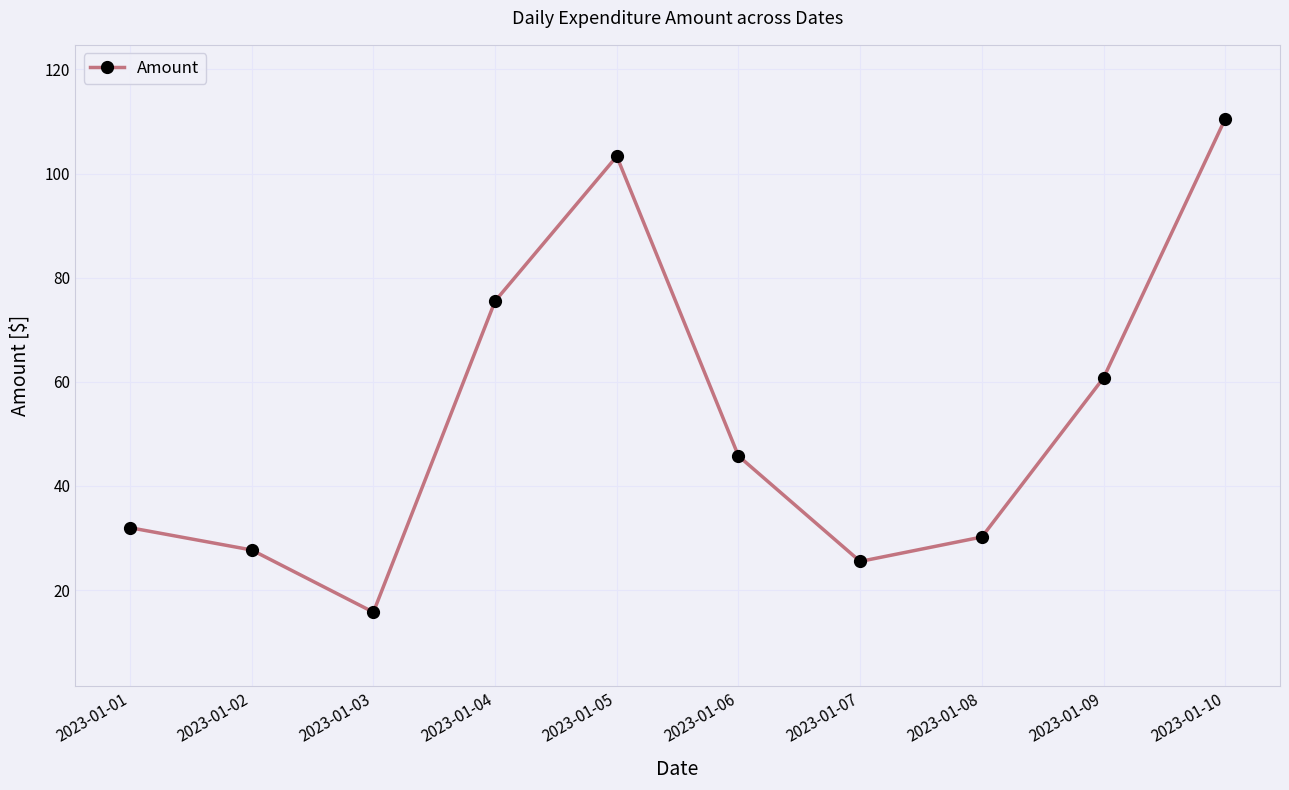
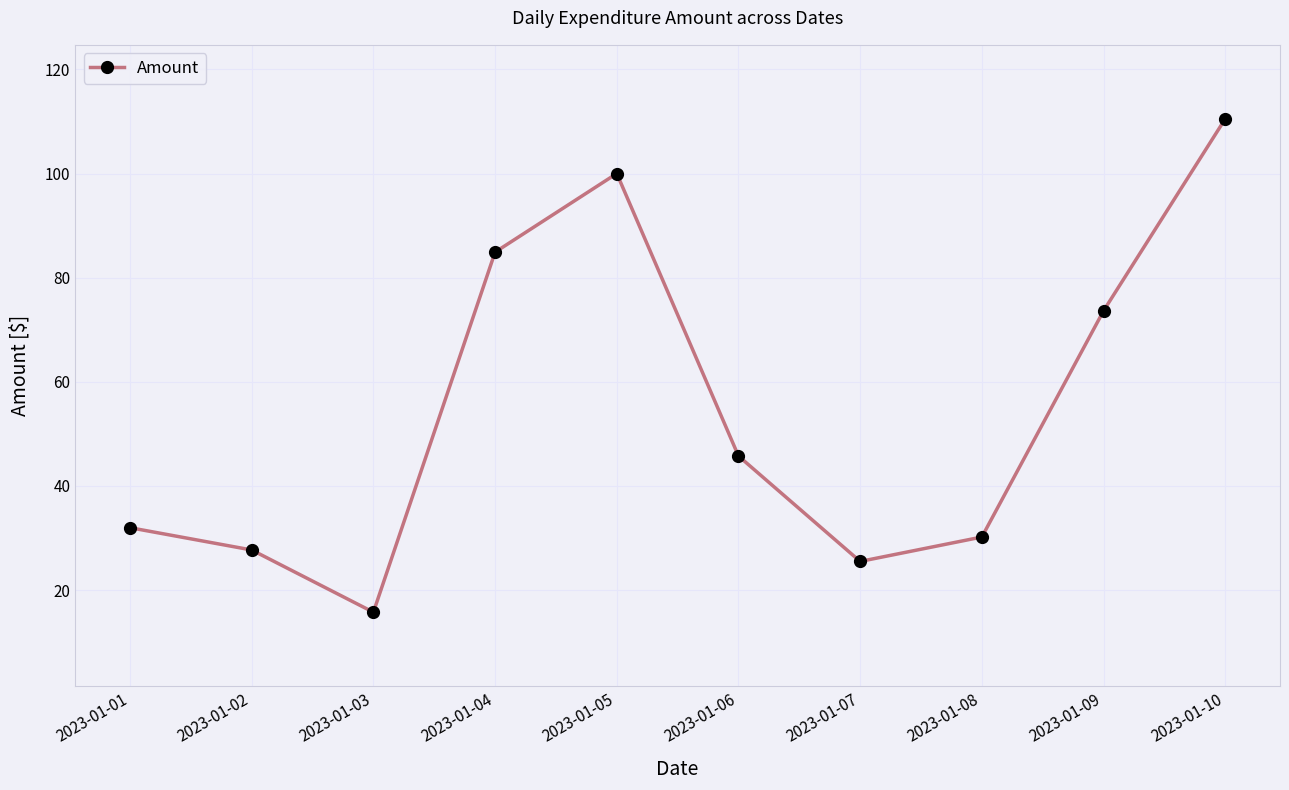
  {
    "2023-01-01": 32,
    "2023-01-02": 28,
    "2023-01-03": 16,
-   "2023-01-04": 76,
-   "2023-01-05": 103,
+   "2023-01-04": 85,
+   "2023-01-05": 100,
    "2023-01-06": 46,
    "2023-01-07": 26,
    "2023-01-08": 30,
-   "2023-01-09": 61,
+   "2023-01-09": 74,
    "2023-01-10": 111
  }
